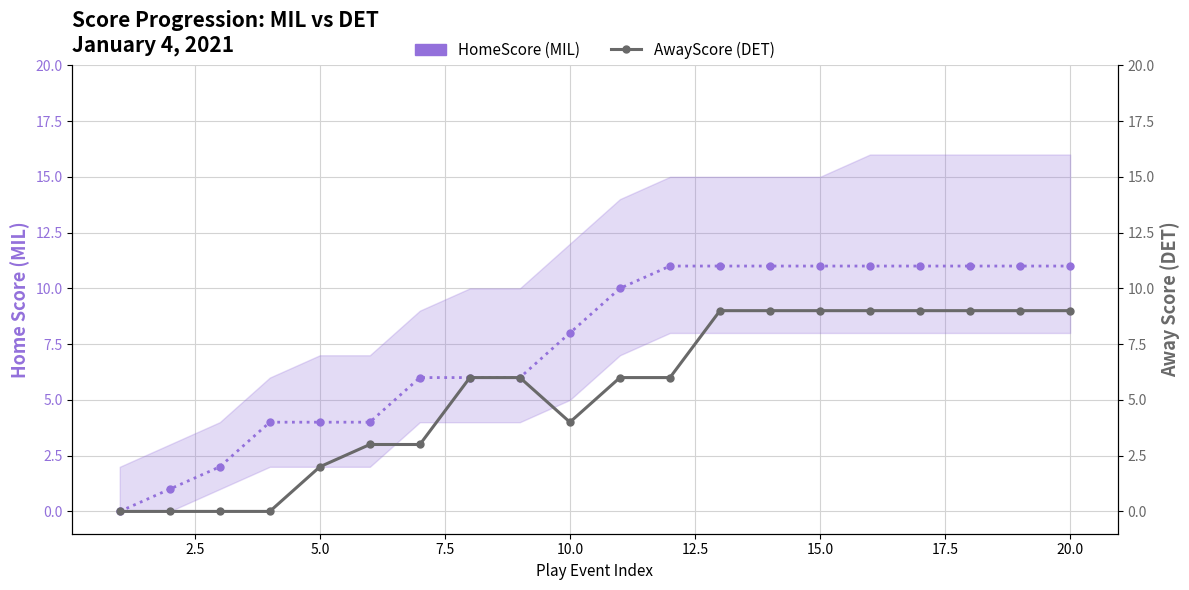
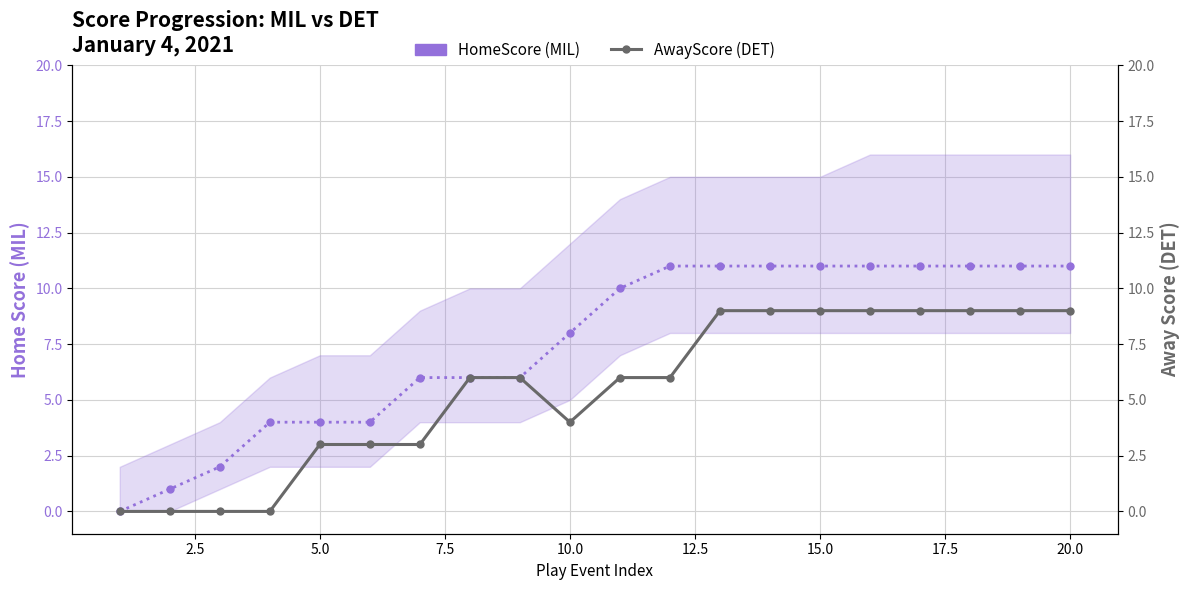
  {
    "AwayScore (DET)": {
-     "5.0": 2,
+     "5.0": 3,
      "10.0": 4,
      "15.0": 9,
      "20.0": 9
    }
  }
